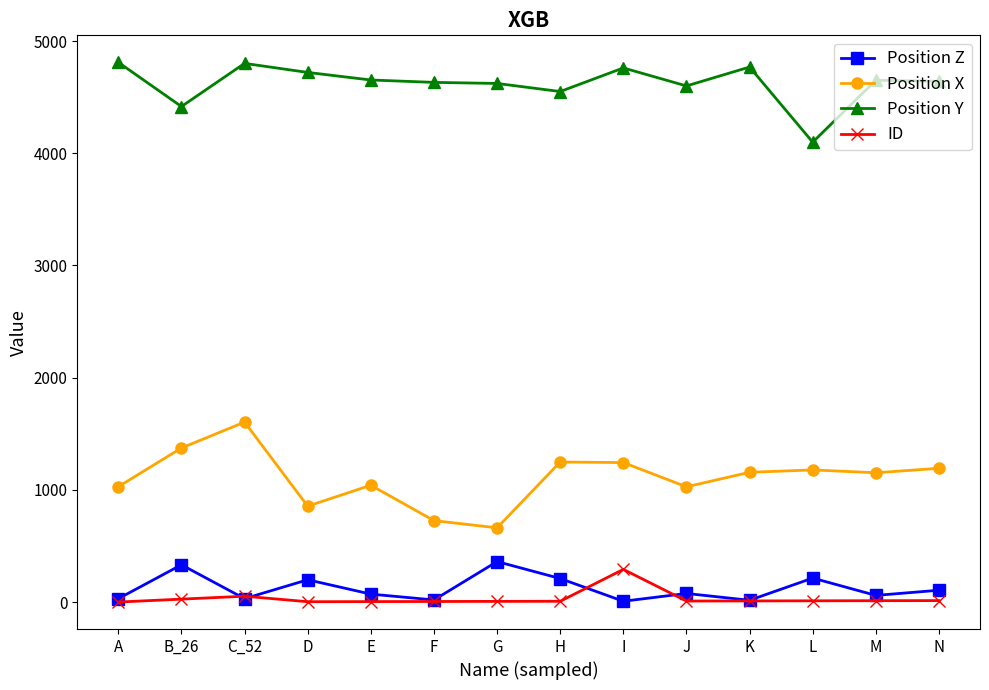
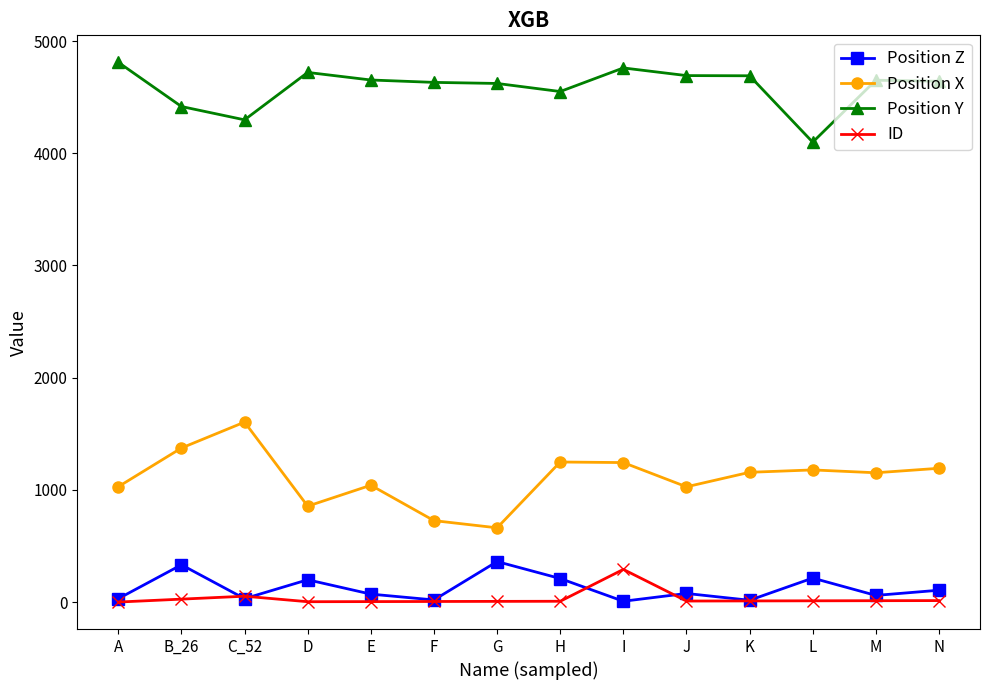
  {
    "Position Z": {
      "A": 30,
      "B_26": 330,
      "D": 200,
      "E": 70,
      "G": 360,
      "H": 210,
      "I": 10,
      "J": 80,
      "L": 210,
      "M": 60,
      "N": 110
    },
    "Position X": {
      "A": 1030,
      "B_26": 1370,
      "C_52": 1600,
      "D": 850,
      "E": 1040,
      "F": 730,
      "G": 660,
      "H": 1250,
      "I": 1240,
      "J": 1030,
      "K": 1160,
      "L": 1180,
      "M": 1150,
      "N": 1190
    },
    "Position Y": {
      "A": 4810,
      "B_26": 4420,
-     "C_52": 4800,
+     "C_52": 4300,
      "D": 4720,
      "E": 4650,
      "F": 4630,
      "G": 4620,
      "H": 4550,
      "I": 4760,
-     "J": 4600,
-     "K": 4770,
+     "J": 4690,
+     "K": 4690,
      "L": 4100
    },
    "ID": {
      "A": 0,
      "B_26": 30,
      "D": 0,
      "E": 0,
      "G": 10,
      "H": 10,
      "I": 290,
      "J": 10,
      "L": 10,
      "M": 10,
      "N": 10
    }
  }
